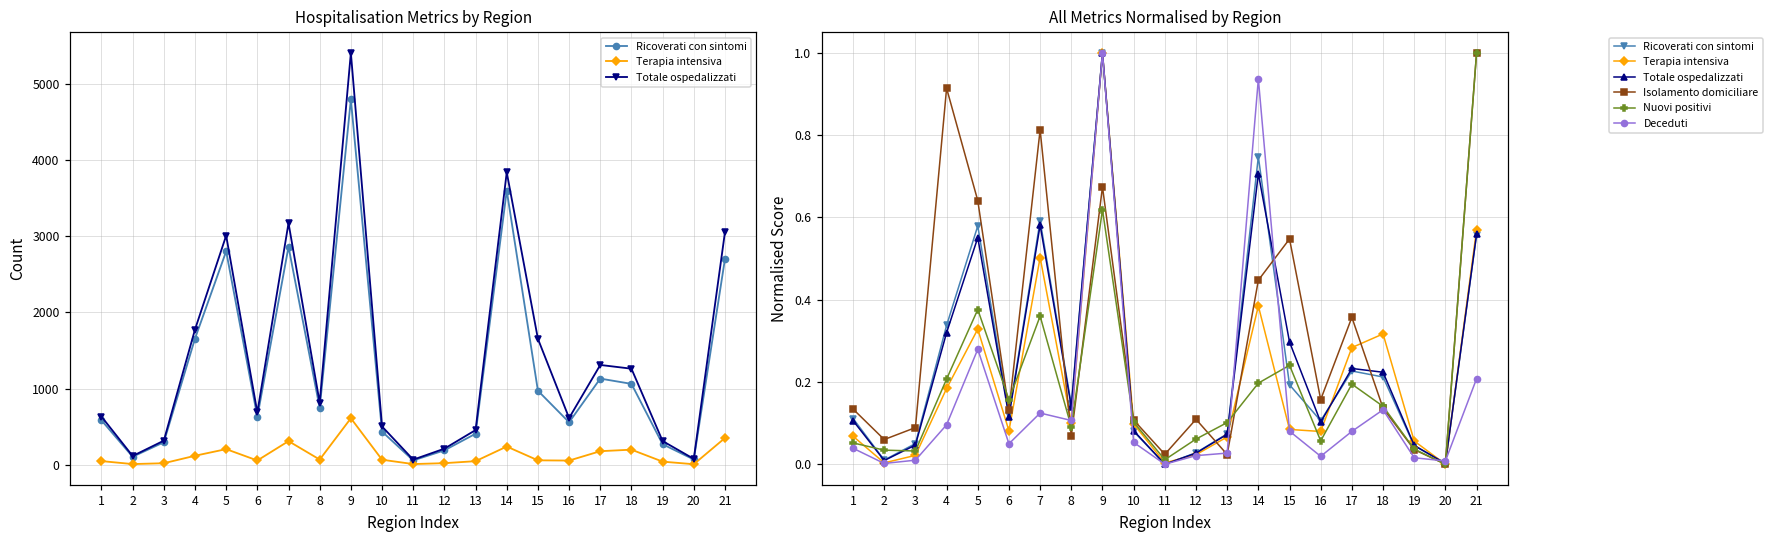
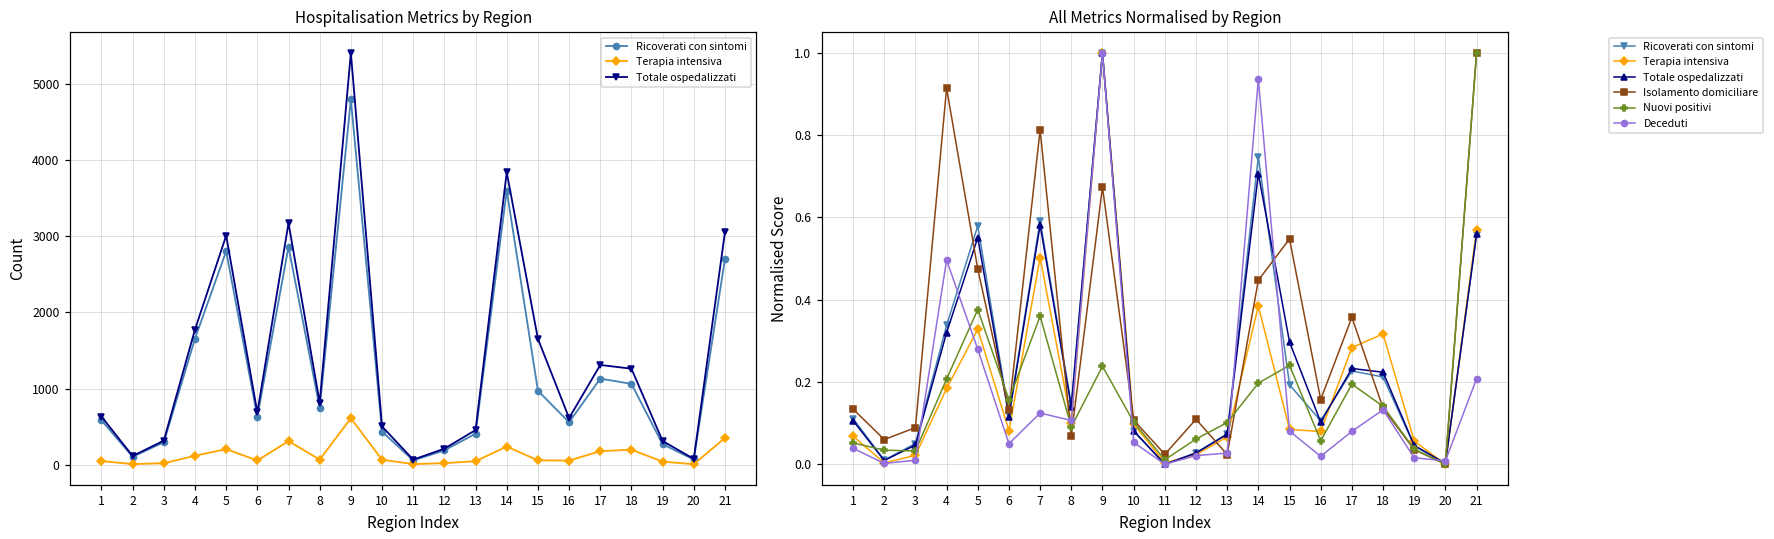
  {
    "Hospitalisation Metrics by Region": {
      "Ricoverati con sintomi": {
        "1": 600,
        "4": 1700,
        "5": 2800,
        "6": 600,
        "7": 2900,
        "8": 700,
        "9": 4800,
        "10": 400,
        "13": 400,
        "14": 3600,
        "15": 1000,
        "16": 600,
        "17": 1100,
        "18": 1100,
        "19": 300,
        "21": 2700
      },
      "Terapia intensiva": {
        "1": 0,
        "2": 0,
        "3": 0,
        "4": 100,
        "5": 200,
        "6": 100,
        "7": 300,
        "8": 100,
        "9": 600,
        "10": 100,
        "11": 0,
        "12": 0,
        "13": 0,
        "14": 200,
        "15": 100,
        "16": 100,
        "17": 200,
        "18": 200,
        "19": 0,
        "20": 0,
        "21": 400
      },
      "Totale ospedalizzati": {
        "1": 600,
        "4": 1800,
        "5": 3000,
        "6": 700,
        "7": 3200,
        "8": 800,
        "9": 5400,
        "10": 500,
        "13": 500,
        "14": 3800,
        "15": 1700,
        "16": 600,
        "17": 1300,
        "18": 1300,
        "19": 300,
        "21": 3100
      }
    },
    "All Metrics Normalised by Region": {
      "Ricoverati con sintomi": {
        "4": 0.34,
        "5": 0.58,
        "7": 0.59,
        "14": 0.75,
        "15": 0.19,
        "18": 0.21
      },
      "Terapia intensiva": {
        "1": 0.07,
        "3": 0.02,
        "4": 0.18,
        "5": 0.33,
        "6": 0.08,
        "7": 0.50,
        "14": 0.38,
        "16": 0.08,
        "17": 0.28,
        "18": 0.32,
        "19": 0.06,
        "21": 0.57
      },
      "Totale ospedalizzati": {
        "4": 0.32,
        "5": 0.55,
        "7": 0.58,
        "14": 0.71,
        "15": 0.30,
        "18": 0.22
      },
      "Isolamento domiciliare": {
        "1": 0.13,
        "2": 0.06,
        "3": 0.09,
        "4": 0.91,
-       "5": 0.64,
+       "5": 0.47,
        "6": 0.13,
        "7": 0.81,
        "8": 0.07,
        "9": 0.67,
        "11": 0.02,
        "12": 0.11,
        "14": 0.45,
        "15": 0.55,
        "16": 0.16,
        "17": 0.36
      },
      "Nuovi positivi": {
        "1": 0.05,
        "2": 0.03,
        "3": 0.03,
        "4": 0.21,
        "5": 0.38,
        "6": 0.16,
        "7": 0.36,
        "8": 0.09,
-       "9": 0.62,
+       "9": 0.24,
        "11": 0.01,
        "12": 0.06,
        "13": 0.10,
        "14": 0.20,
        "15": 0.24,
        "16": 0.06,
        "17": 0.19
      },
      "Deceduti": {
        "1": 0.04,
        "3": 0.01,
-       "4": 0.10,
+       "4": 0.50,
        "5": 0.28,
        "6": 0.05,
        "7": 0.12,
        "10": 0.05,
        "14": 0.94,
        "16": 0.02,
        "17": 0.08,
        "19": 0.02,
        "21": 0.21
      }
    }
  }
